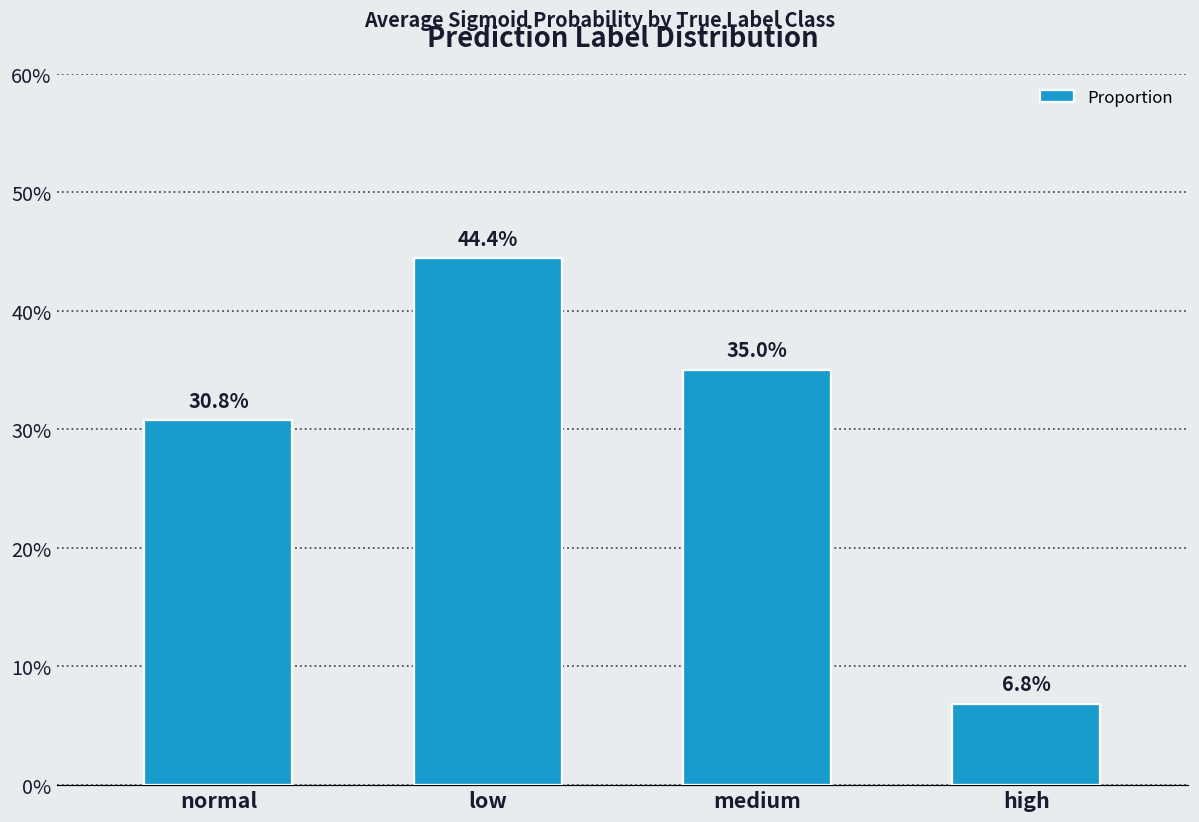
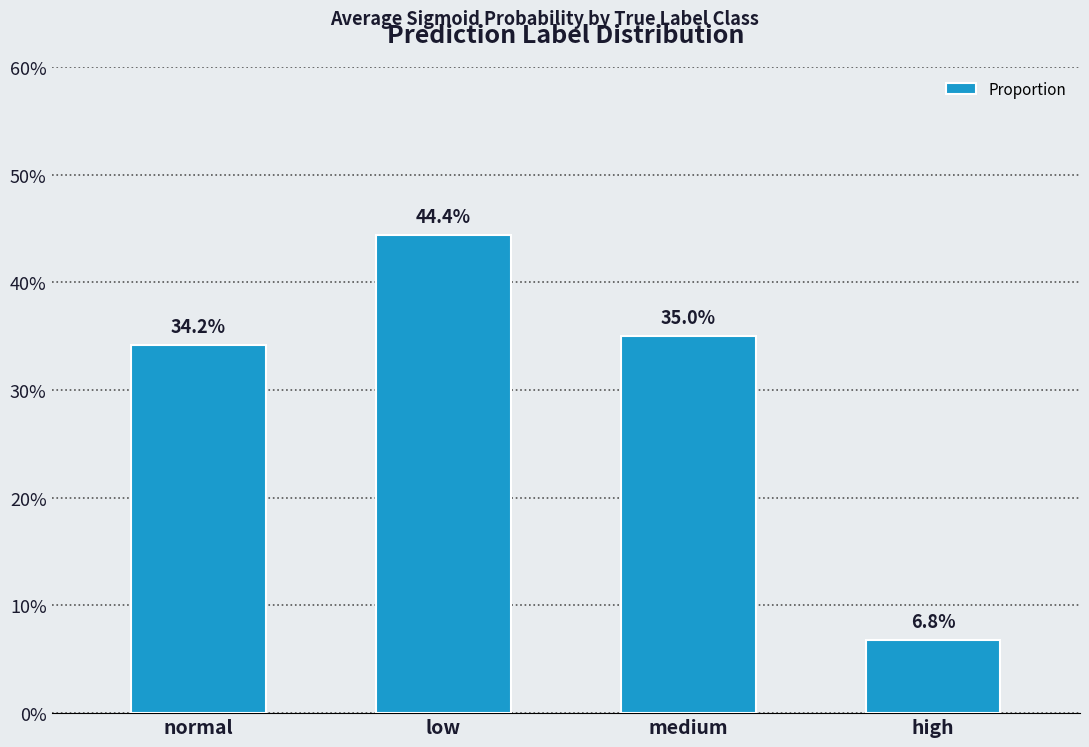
  {
-   "normal": "30.8%",
+   "normal": "34.2%",
    "low": "44.4%",
    "medium": "35.0%",
    "high": "6.8%"
  }
